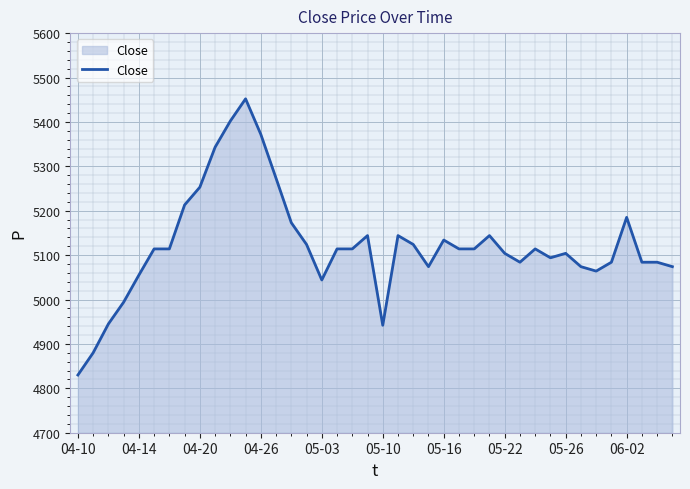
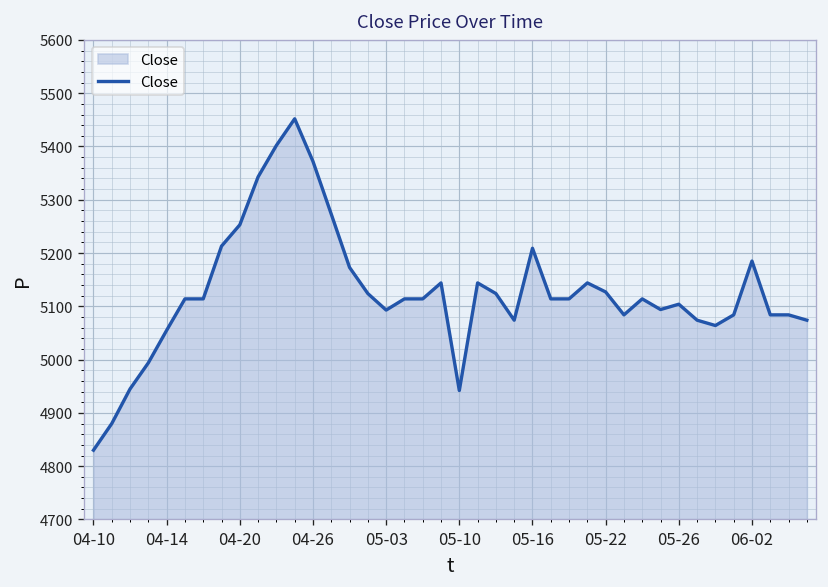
  {
    "04-10": 4830,
    "04-14": 5060,
    "04-20": 5250,
    "04-26": 5370,
-   "05-03": 5040,
+   "05-03": 5090,
    "05-10": 4940,
-   "05-16": 5130,
-   "05-22": 5100,
+   "05-16": 5210,
+   "05-22": 5130,
    "05-26": 5100,
    "06-02": 5190
  }
